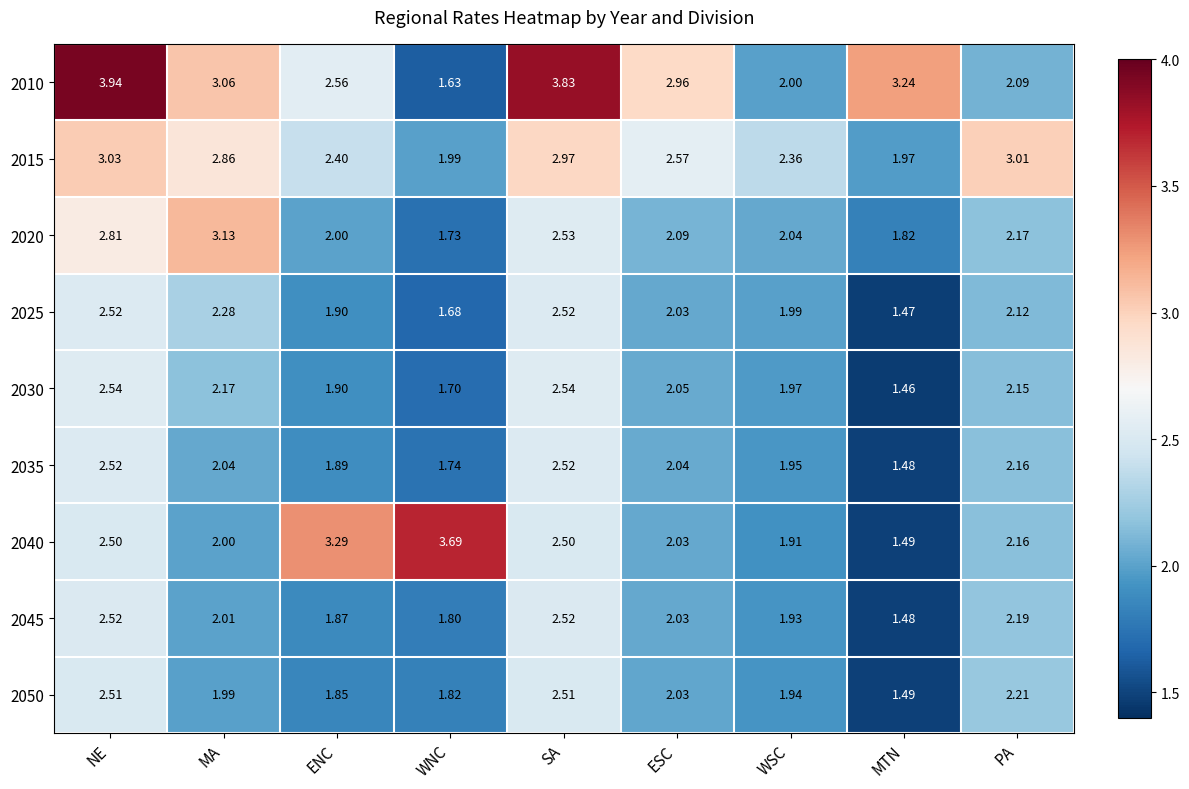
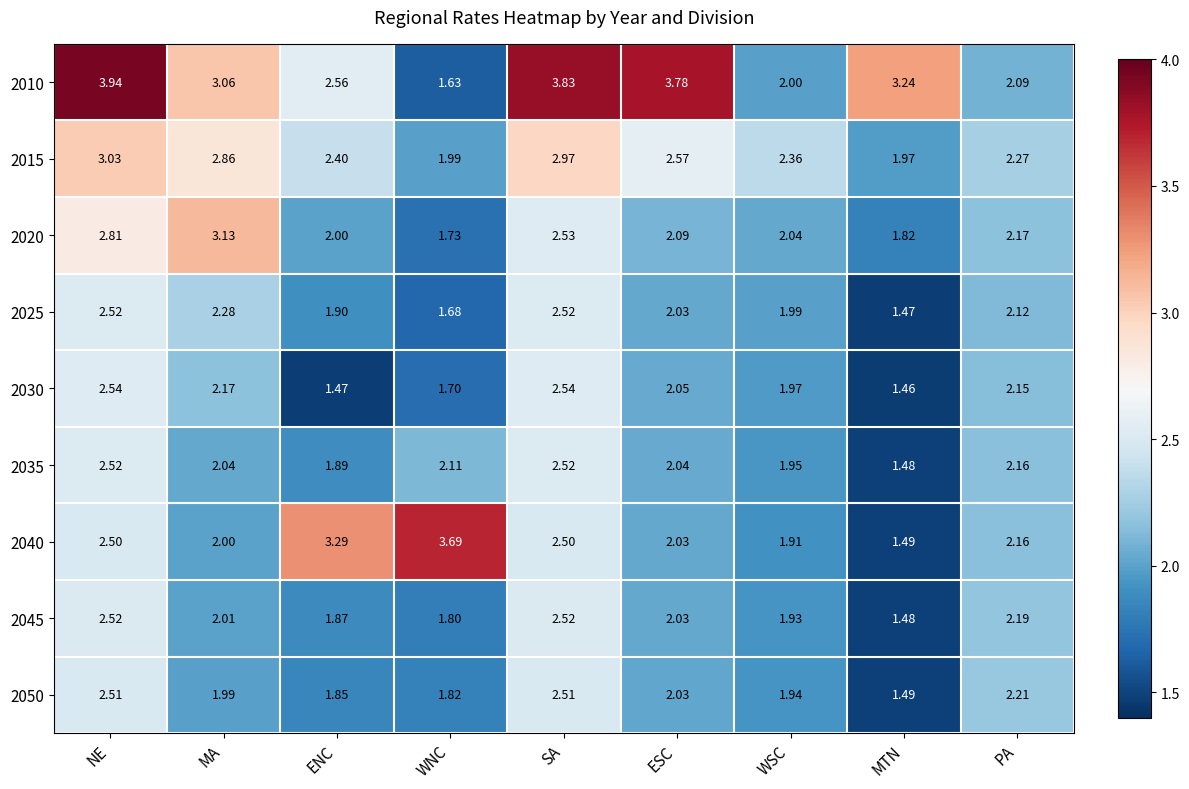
  {
    "2010": {
      "NE": 3.94,
      "MA": 3.06,
      "ENC": 2.56,
      "WNC": 1.63,
      "SA": 3.83,
-     "ESC": 2.96,
+     "ESC": 3.78,
      "WSC": 2.00,
      "MTN": 3.24,
      "PA": 2.09
    },
    "2015": {
      "NE": 3.03,
      "MA": 2.86,
      "ENC": 2.40,
      "WNC": 1.99,
      "SA": 2.97,
      "ESC": 2.57,
      "WSC": 2.36,
      "MTN": 1.97,
-     "PA": 3.01
+     "PA": 2.27
    },
    "2020": {
      "NE": 2.81,
      "MA": 3.13,
      "ENC": 2.00,
      "WNC": 1.73,
      "SA": 2.53,
      "ESC": 2.09,
      "WSC": 2.04,
      "MTN": 1.82,
      "PA": 2.17
    },
    "2025": {
      "NE": 2.52,
      "MA": 2.28,
      "ENC": 1.90,
      "WNC": 1.68,
      "SA": 2.52,
      "ESC": 2.03,
      "WSC": 1.99,
      "MTN": 1.47,
      "PA": 2.12
    },
    "2030": {
      "NE": 2.54,
      "MA": 2.17,
-     "ENC": 1.90,
+     "ENC": 1.47,
      "WNC": 1.70,
      "SA": 2.54,
      "ESC": 2.05,
      "WSC": 1.97,
      "MTN": 1.46,
      "PA": 2.15
    },
    "2035": {
      "NE": 2.52,
      "MA": 2.04,
      "ENC": 1.89,
-     "WNC": 1.74,
+     "WNC": 2.11,
      "SA": 2.52,
      "ESC": 2.04,
      "WSC": 1.95,
      "MTN": 1.48,
      "PA": 2.16
    },
    "2040": {
      "NE": 2.50,
      "MA": 2.00,
      "ENC": 3.29,
      "WNC": 3.69,
      "SA": 2.50,
      "ESC": 2.03,
      "WSC": 1.91,
      "MTN": 1.49,
      "PA": 2.16
    },
    "2045": {
      "NE": 2.52,
      "MA": 2.01,
      "ENC": 1.87,
      "WNC": 1.80,
      "SA": 2.52,
      "ESC": 2.03,
      "WSC": 1.93,
      "MTN": 1.48,
      "PA": 2.19
    },
    "2050": {
      "NE": 2.51,
      "MA": 1.99,
      "ENC": 1.85,
      "WNC": 1.82,
      "SA": 2.51,
      "ESC": 2.03,
      "WSC": 1.94,
      "MTN": 1.49,
      "PA": 2.21
    }
  }
